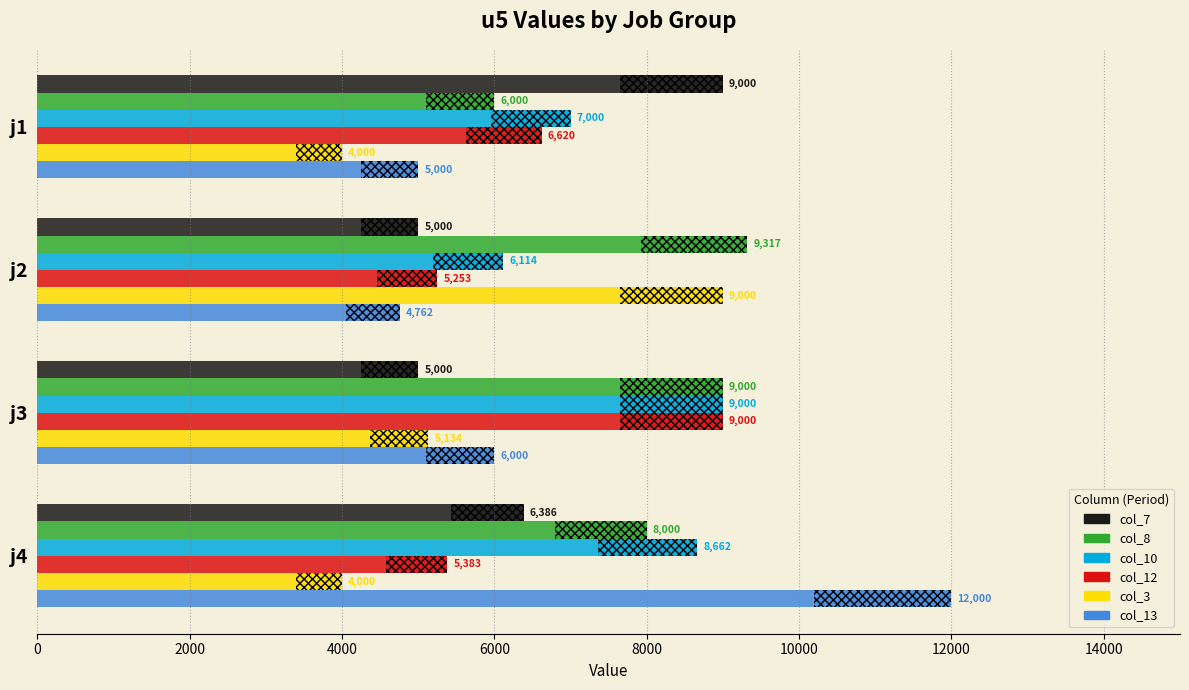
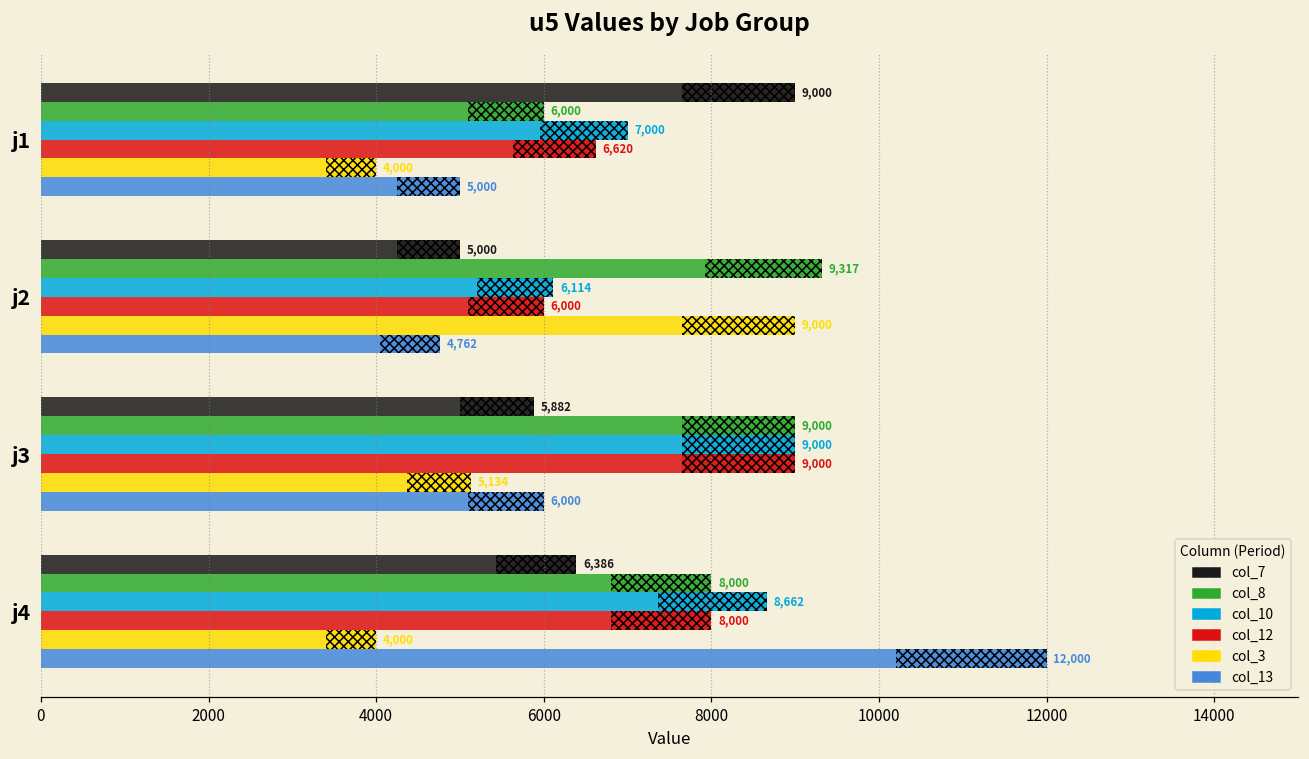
  {
    "col_7": {
      "j1": "9,000",
      "j2": "5,000",
-     "j3": "5,000"
+     "j3": "5,882"
    },
    "col_8": {
      "j1": "6,000",
      "j2": "9,317",
      "j3": "9,000",
      "j4": "8,000"
    },
    "col_10": {
      "j1": "7,000",
      "j3": "9,000",
      "j4": "8,662"
    },
    "col_12": {
-     "j2": "5,253",
+     "j2": "6,000",
      "j3": "9,000",
-     "j4": "5,383"
+     "j4": "8,000"
    },
    "col_3": {
      "j1": "4,000",
      "j2": "9,000",
      "j4": "4,000"
    },
    "col_13": {
      "j1": "5,000",
      "j3": "6,000",
      "j4": "12,000"
    }
  }
